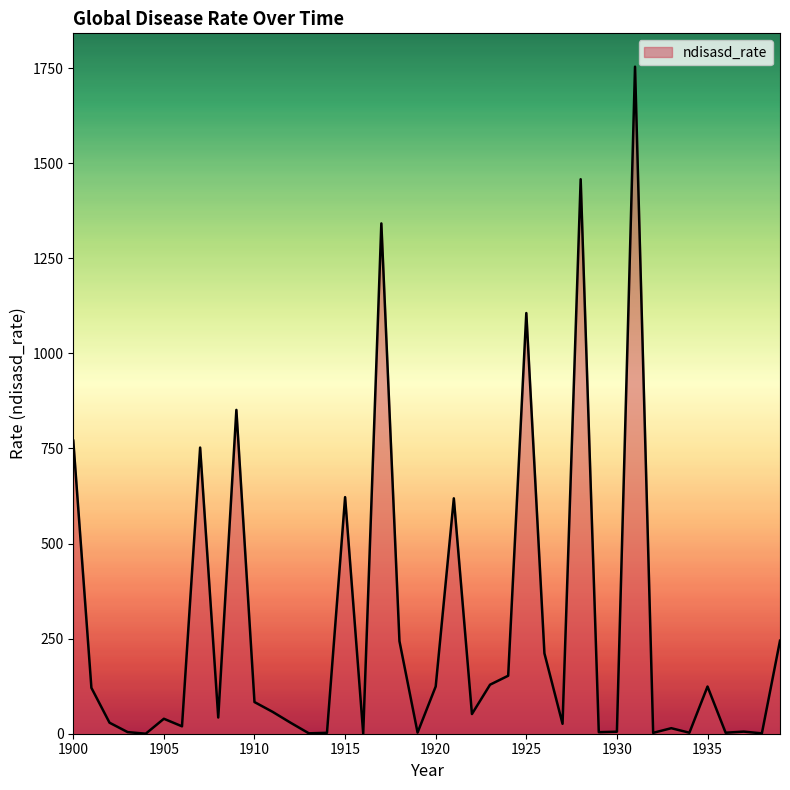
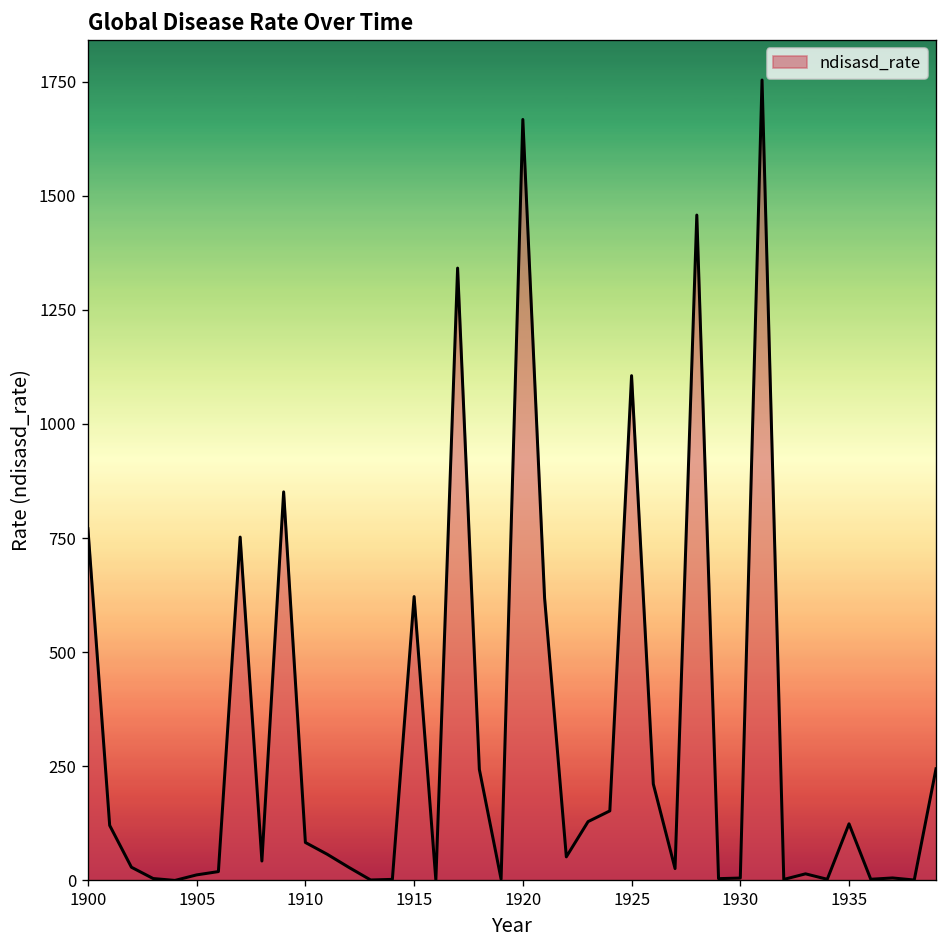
  {
    "1900": 770,
-   "1905": 40,
+   "1905": 10,
    "1910": 80,
    "1915": 620,
-   "1920": 120,
+   "1920": 1670,
    "1925": 1110,
    "1930": 10,
    "1935": 120
  }
